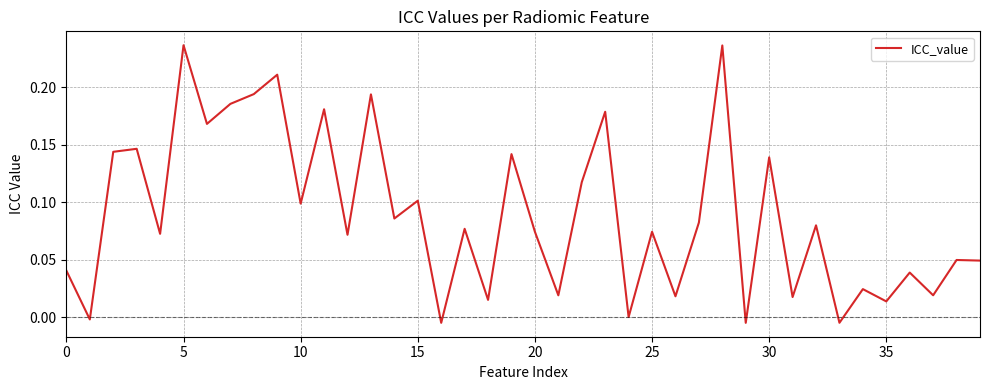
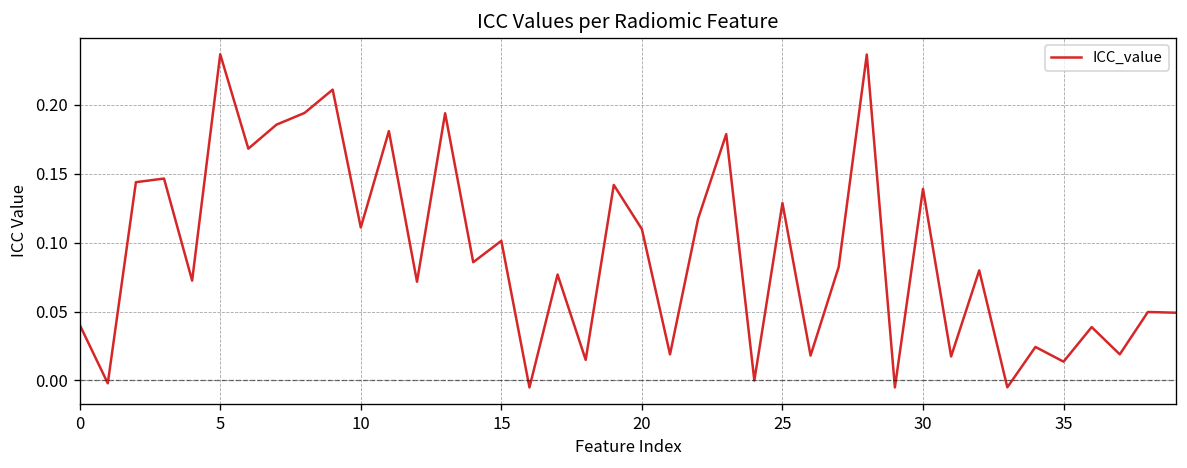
  {
    "0": 0.040,
    "5": 0.237,
-   "10": 0.099,
+   "10": 0.111,
    "15": 0.101,
-   "20": 0.074,
-   "25": 0.074,
+   "20": 0.110,
+   "25": 0.129,
    "30": 0.139,
    "35": 0.014
  }
